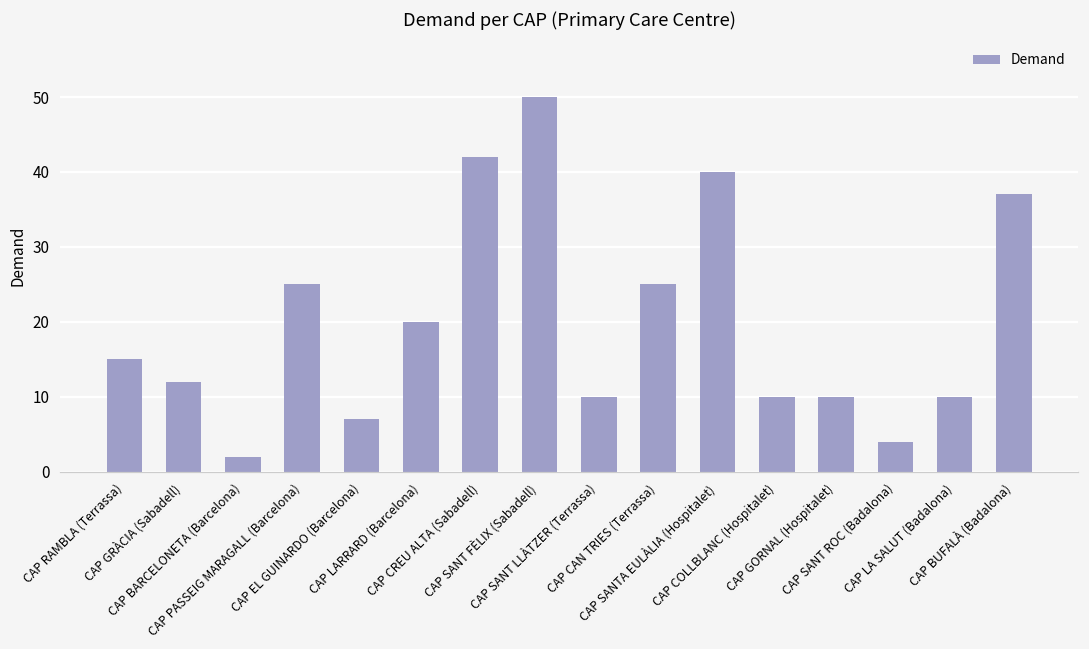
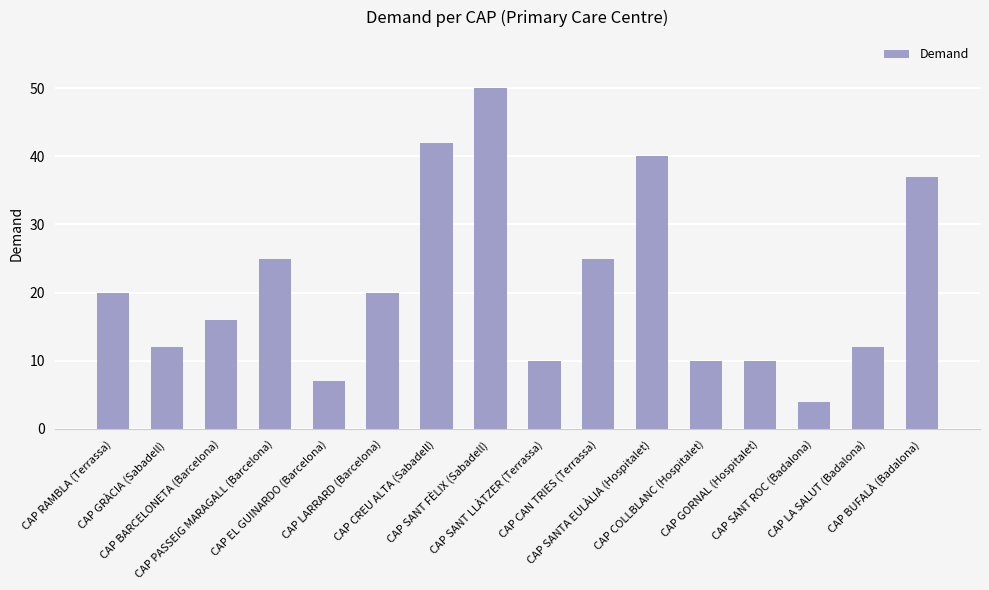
  {
-   "CAP RAMBLA (Terrassa)": 15,
+   "CAP RAMBLA (Terrassa)": 20,
    "CAP GRÀCIA (Sabadell)": 12,
-   "CAP BARCELONETA (Barcelona)": 2,
+   "CAP BARCELONETA (Barcelona)": 16,
    "CAP PASSEIG MARAGALL (Barcelona)": 25,
    "CAP EL GUINARDO (Barcelona)": 7,
    "CAP LARRARD (Barcelona)": 20,
    "CAP CREU ALTA (Sabadell)": 42,
    "CAP SANT FÈLIX (Sabadell)": 50,
    "CAP SANT LLÀTZER (Terrassa)": 10,
    "CAP CAN TRIES (Terrassa)": 25,
    "CAP SANTA EULÀLIA (Hospitalet)": 40,
    "CAP COLLBLANC (Hospitalet)": 10,
    "CAP GORNAL (Hospitalet)": 10,
    "CAP SANT ROC (Badalona)": 4,
-   "CAP LA SALUT (Badalona)": 10,
+   "CAP LA SALUT (Badalona)": 12,
    "CAP BUFALÀ (Badalona)": 37
  }
